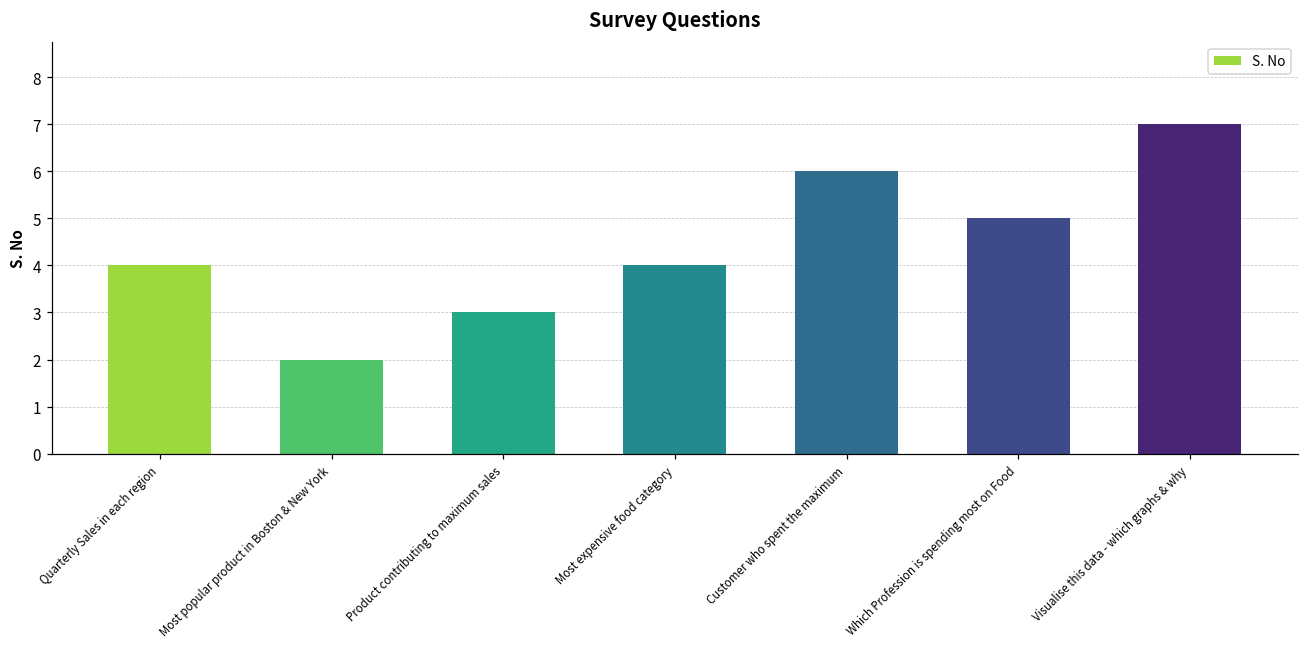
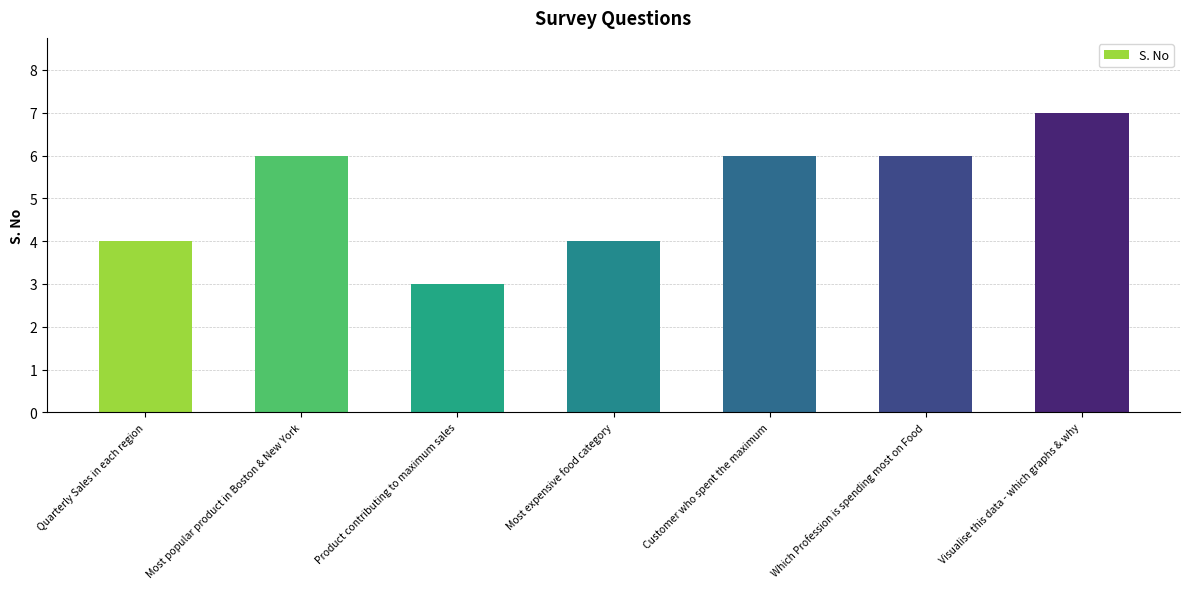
  {
    "Quarterly Sales in each region": 4,
-   "Most popular product in Boston & New York": 2,
+   "Most popular product in Boston & New York": 6,
    "Product contributing to maximum sales": 3,
    "Most expensive food category": 4,
    "Customer who spent the maximum": 6,
-   "Which Profession is spending most on Food": 5,
+   "Which Profession is spending most on Food": 6,
    "Visualise this data - which graphs & why": 7
  }
